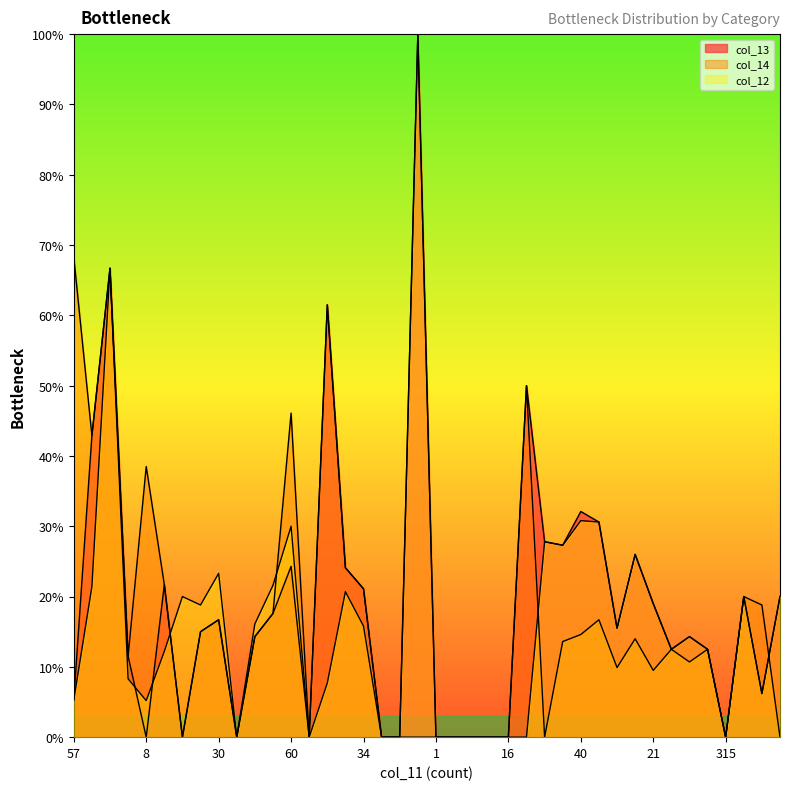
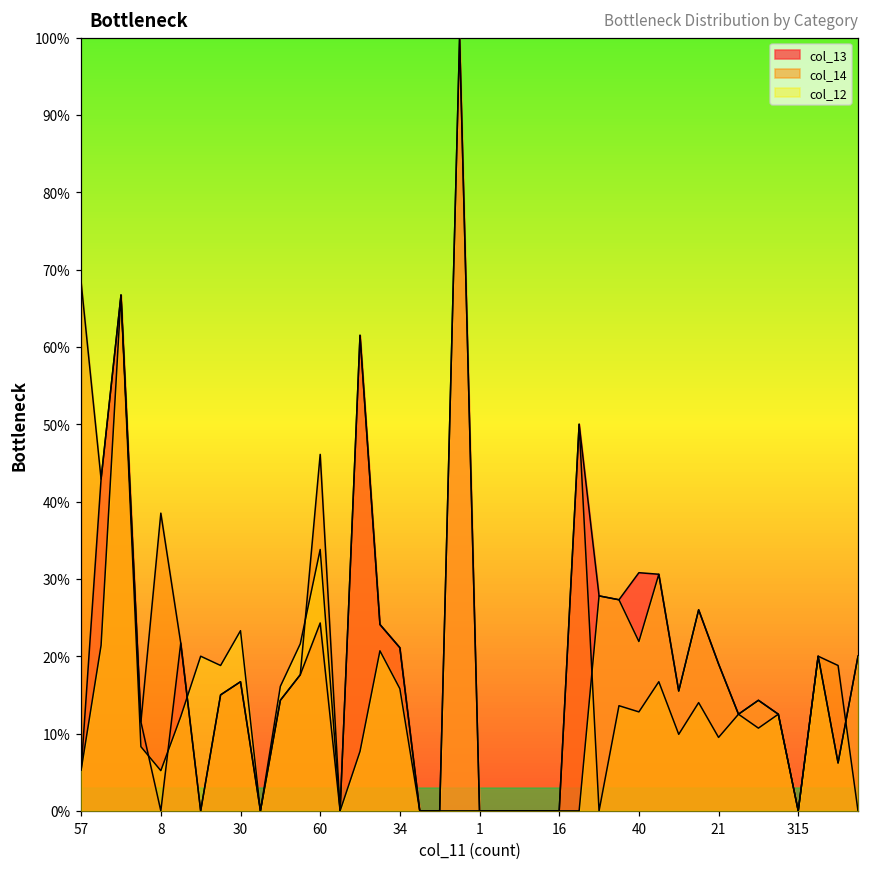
  {
    "col_13": {
      "60": "24%",
-     "40": "32%"
+     "40": "31%"
    },
    "col_14": {
      "57": "68%",
      "8": "39%",
      "60": "46%",
-     "40": "15%"
+     "40": "13%"
    },
    "col_12": {
      "8": "5%",
-     "60": "30%",
-     "40": "31%"
+     "60": "34%",
+     "40": "22%"
    }
  }
